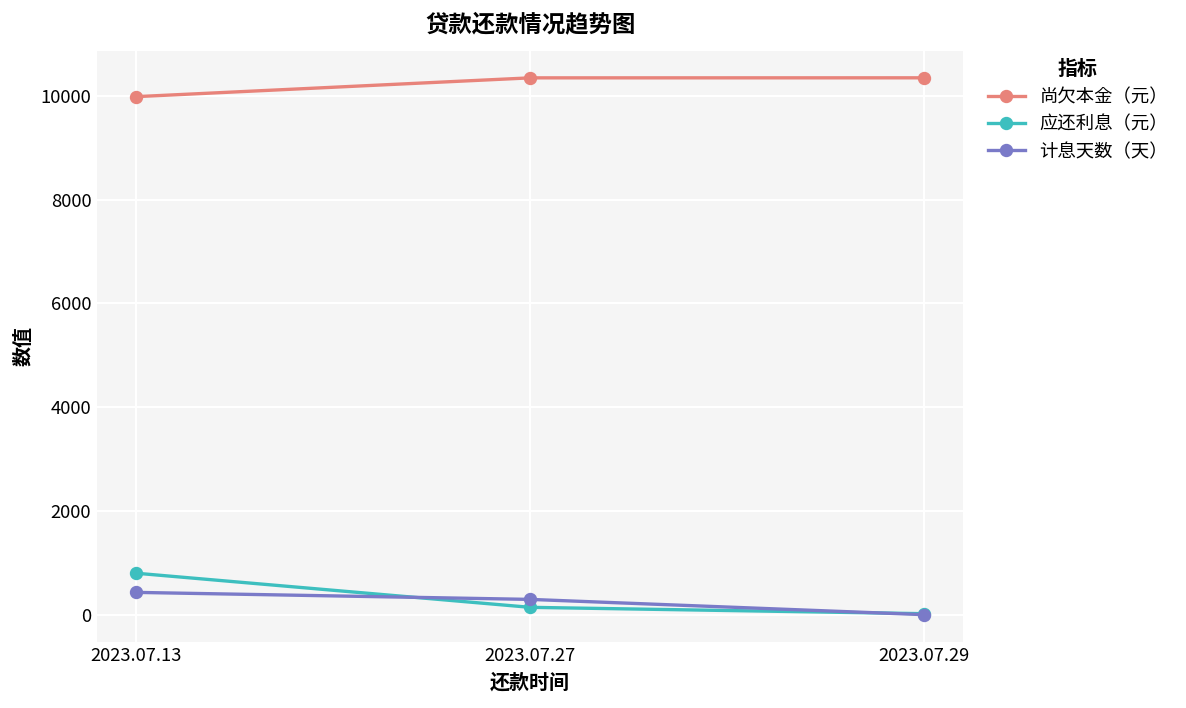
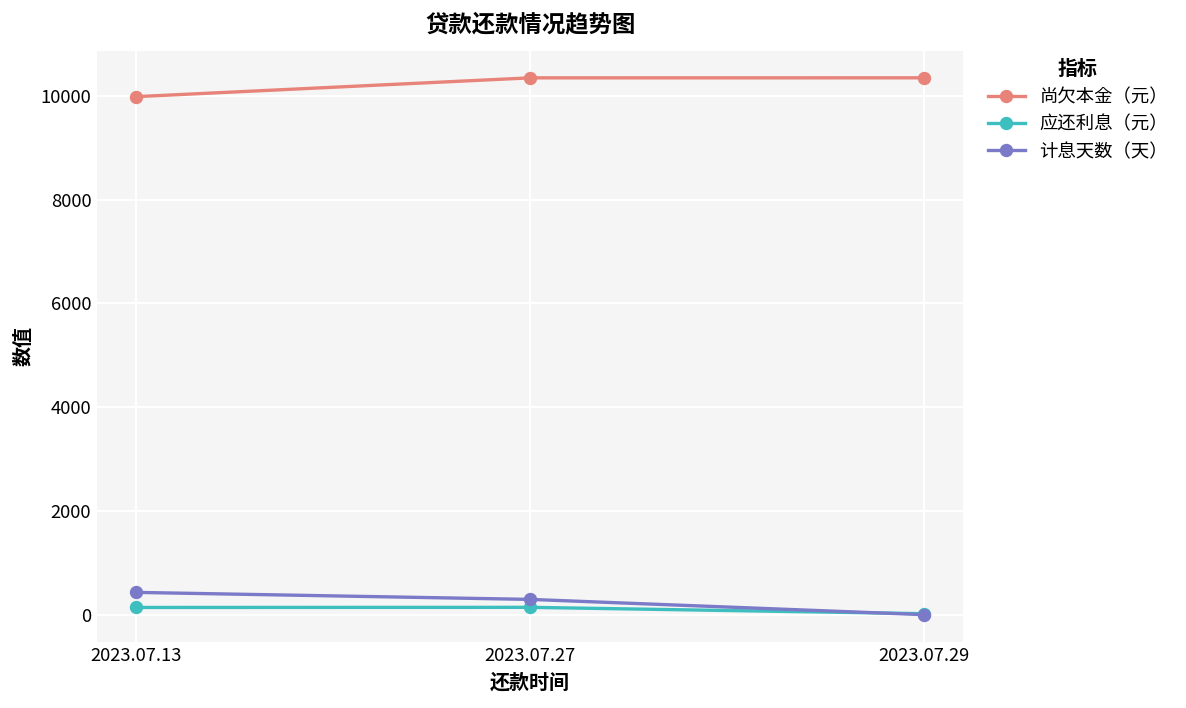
  {
    "尚欠本金（元）": {
      "2023.07.13": 10000,
      "2023.07.27": 10300,
      "2023.07.29": 10300
    },
    "应还利息（元）": {
-     "2023.07.13": 800,
+     "2023.07.13": 100,
      "2023.07.27": 100
    },
    "计息天数（天）": {
      "2023.07.13": 400,
      "2023.07.27": 300
    }
  }
